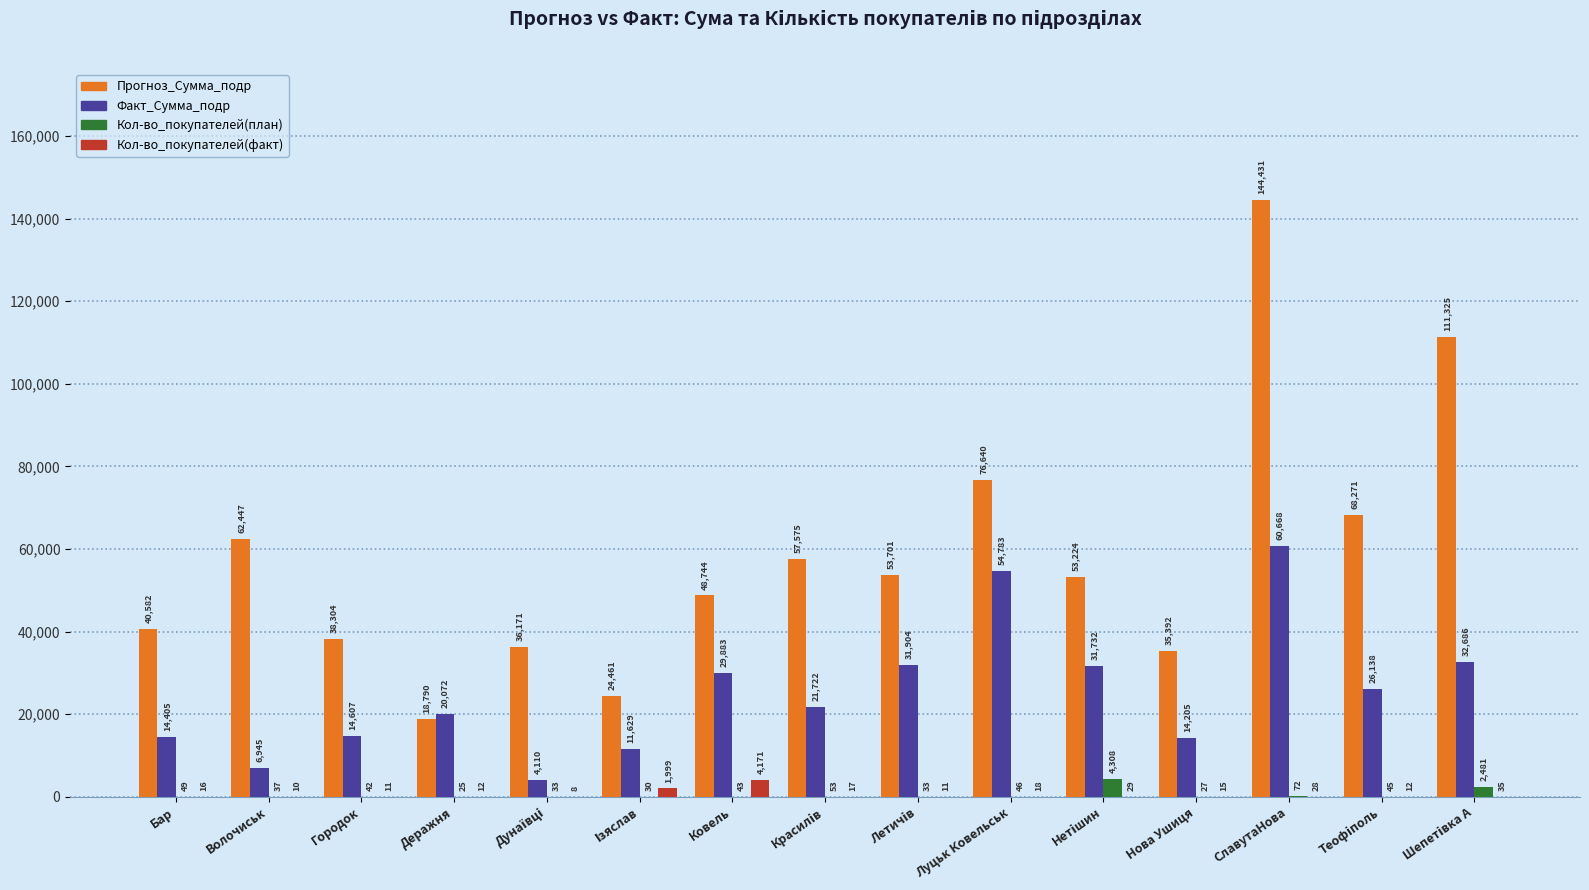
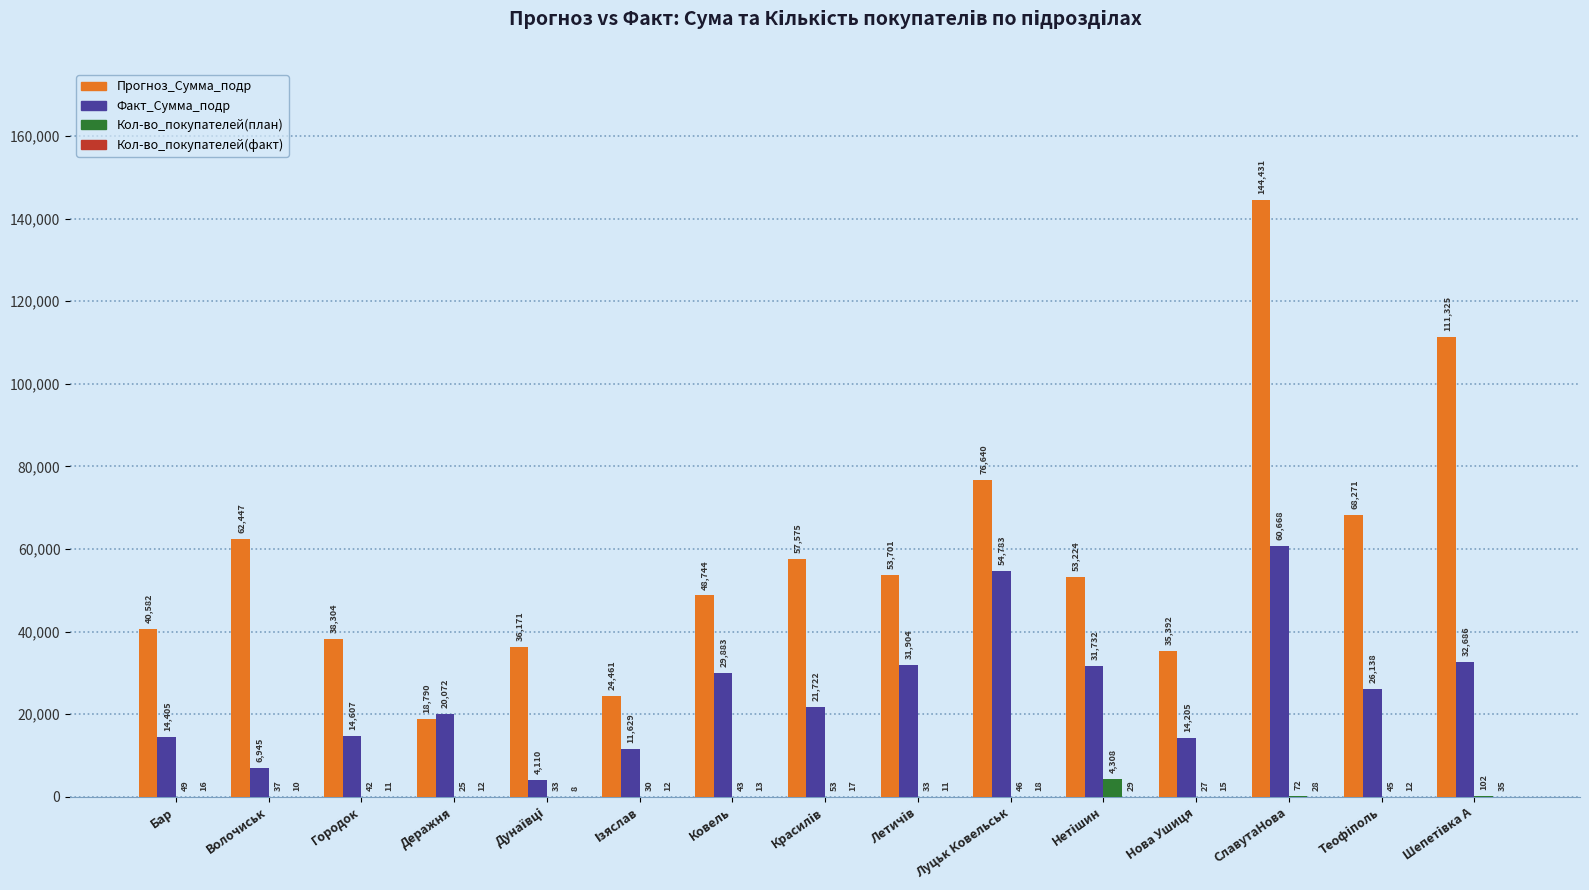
  {
    "Прогноз_Сумма_подр": {
      "Бар": "40,582",
      "Волочиськ": "62,447",
      "Городок": "38,304",
      "Деражня": "18,790",
      "Дунаївці": "36,171",
      "Ізяслав": "24,461",
      "Ковель": "48,744",
      "Красилів": "57,575",
      "Летичів": "53,701",
      "Луцьк Ковельськ": "76,640",
      "Нетішин": "53,224",
      "Нова Ушиця": "35,392",
      "СлавутаНова": "144,431",
      "Теофіполь": "68,271",
      "Шепетівка А": "111,325"
    },
    "Факт_Сумма_подр": {
      "Бар": "14,405",
      "Волочиськ": "6,945",
      "Городок": "14,607",
      "Деражня": "20,072",
      "Дунаївці": "4,110",
      "Ізяслав": "11,629",
      "Ковель": "29,883",
      "Красилів": "21,722",
      "Летичів": "31,904",
      "Луцьк Ковельськ": "54,783",
      "Нетішин": "31,732",
      "Нова Ушиця": "14,205",
      "СлавутаНова": "60,668",
      "Теофіполь": "26,138",
      "Шепетівка А": "32,686"
    },
    "Кол-во_покупателей(план)": {
      "Бар": "49",
      "Волочиськ": "37",
      "Городок": "42",
      "Деражня": "25",
      "Дунаївці": "33",
      "Ізяслав": "30",
      "Ковель": "43",
      "Красилів": "53",
      "Летичів": "33",
      "Луцьк Ковельськ": "46",
      "Нетішин": "4,308",
      "Нова Ушиця": "27",
      "СлавутаНова": "72",
      "Теофіполь": "45",
-     "Шепетівка А": "2,481"
+     "Шепетівка А": "102"
    },
    "Кол-во_покупателей(факт)": {
      "Бар": "16",
      "Волочиськ": "10",
      "Городок": "11",
      "Деражня": "12",
      "Дунаївці": "8",
-     "Ізяслав": "1,999",
-     "Ковель": "4,171",
+     "Ізяслав": "12",
+     "Ковель": "13",
      "Красилів": "17",
      "Летичів": "11",
      "Луцьк Ковельськ": "18",
      "Нетішин": "29",
      "Нова Ушиця": "15",
      "СлавутаНова": "28",
      "Теофіполь": "12",
      "Шепетівка А": "35"
    }
  }
